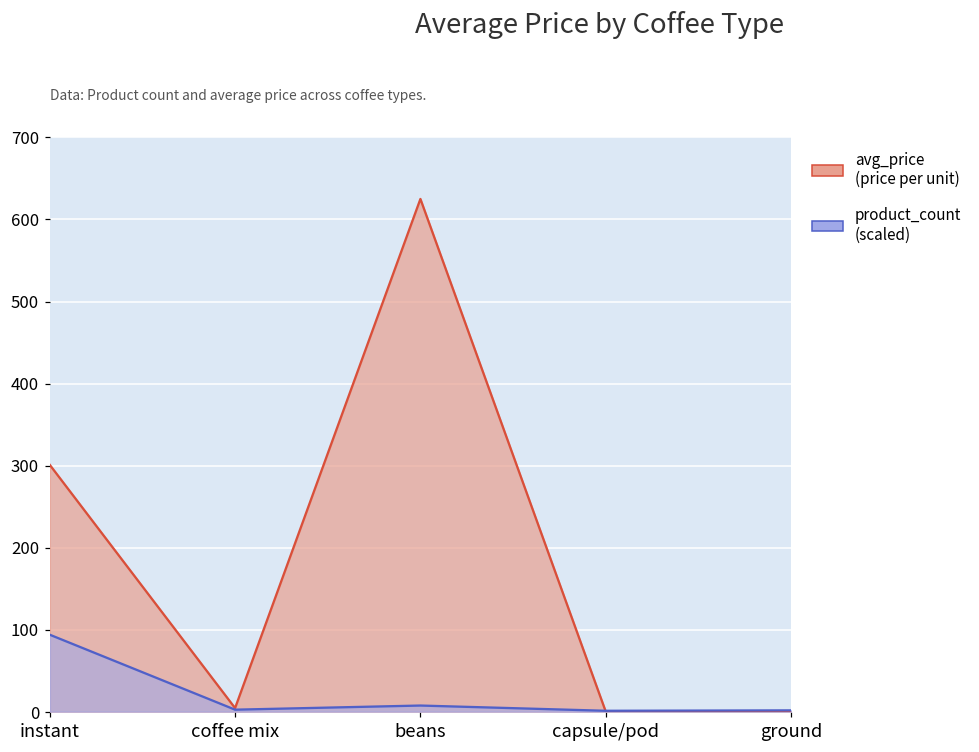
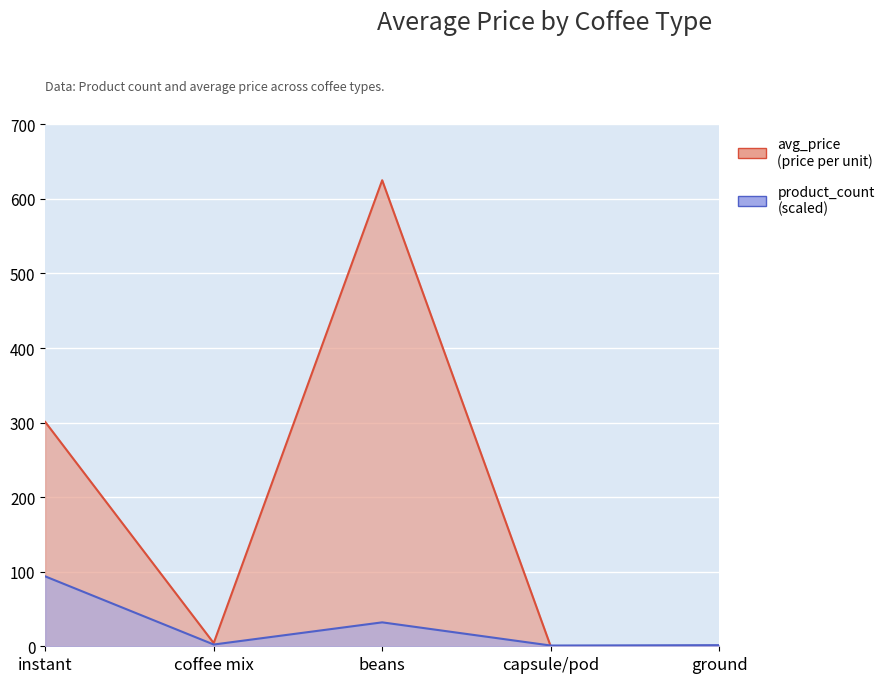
  {
    "product_count (scaled)": {
      "instant": 90,
-     "beans": 10
+     "beans": 30
    }
  }
